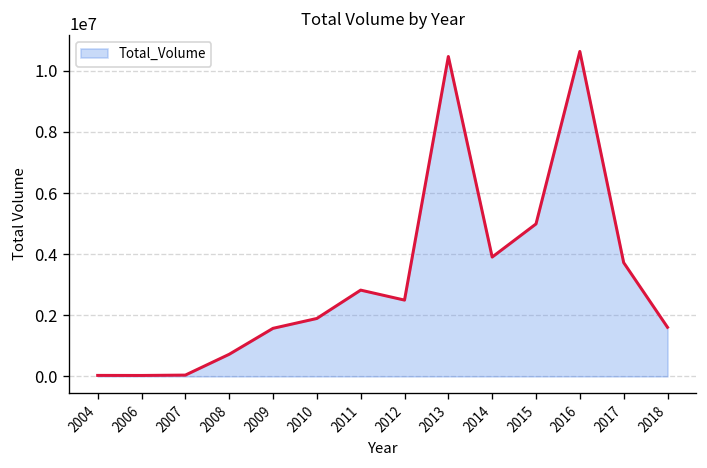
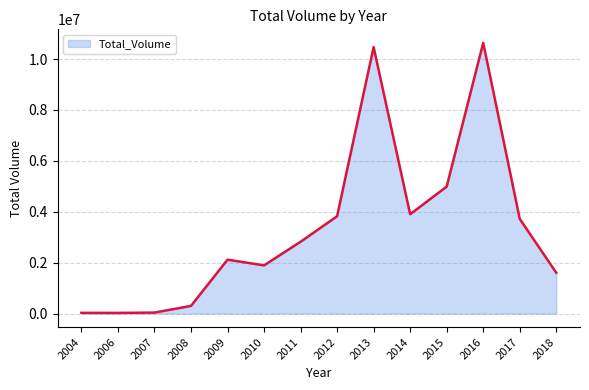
  {
    "2004": 0,
    "2006": 0,
    "2007": 0,
-   "2008": 700000,
-   "2009": 1600000,
+   "2008": 300000,
+   "2009": 2100000,
    "2010": 1900000,
    "2011": 2800000,
-   "2012": 2500000,
+   "2012": 3800000,
    "2013": 10500000,
    "2014": 3900000,
    "2015": 5000000,
    "2016": 10600000,
    "2017": 3700000,
    "2018": 1600000
  }
